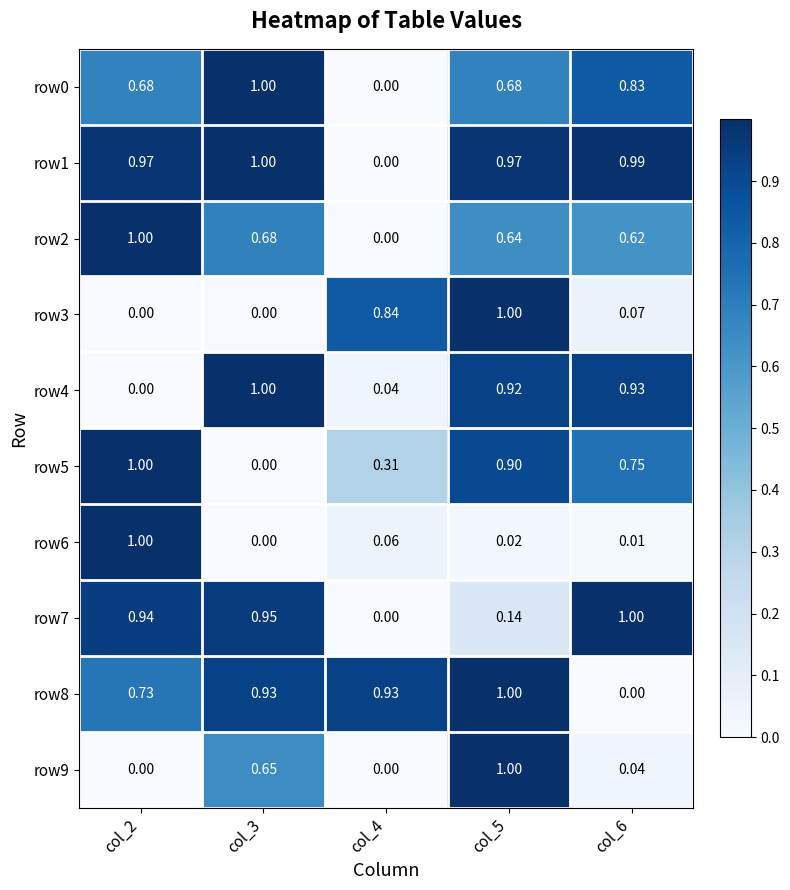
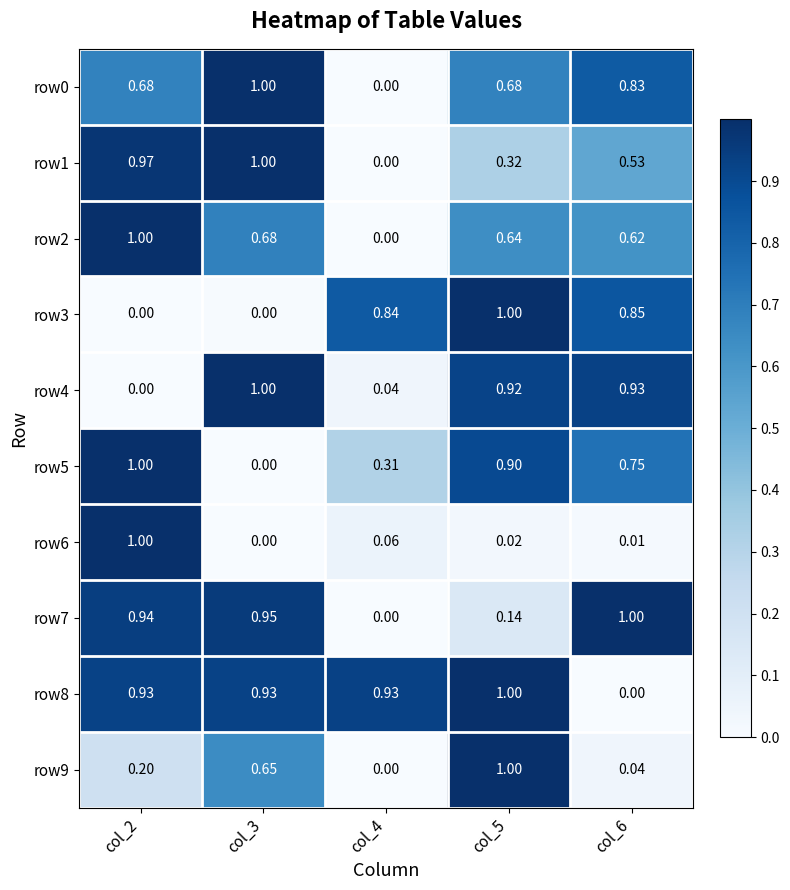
  {
    "row0": {
      "col_2": 0.68,
      "col_3": 1.00,
      "col_4": 0.00,
      "col_5": 0.68,
      "col_6": 0.83
    },
    "row1": {
      "col_2": 0.97,
      "col_3": 1.00,
      "col_4": 0.00,
-     "col_5": 0.97,
-     "col_6": 0.99
+     "col_5": 0.32,
+     "col_6": 0.53
    },
    "row2": {
      "col_2": 1.00,
      "col_3": 0.68,
      "col_4": 0.00,
      "col_5": 0.64,
      "col_6": 0.62
    },
    "row3": {
      "col_2": 0.00,
      "col_3": 0.00,
      "col_4": 0.84,
      "col_5": 1.00,
-     "col_6": 0.07
+     "col_6": 0.85
    },
    "row4": {
      "col_2": 0.00,
      "col_3": 1.00,
      "col_4": 0.04,
      "col_5": 0.92,
      "col_6": 0.93
    },
    "row5": {
      "col_2": 1.00,
      "col_3": 0.00,
      "col_4": 0.31,
      "col_5": 0.90,
      "col_6": 0.75
    },
    "row6": {
      "col_2": 1.00,
      "col_3": 0.00,
      "col_4": 0.06,
      "col_5": 0.02,
      "col_6": 0.01
    },
    "row7": {
      "col_2": 0.94,
      "col_3": 0.95,
      "col_4": 0.00,
      "col_5": 0.14,
      "col_6": 1.00
    },
    "row8": {
-     "col_2": 0.73,
+     "col_2": 0.93,
      "col_3": 0.93,
      "col_4": 0.93,
      "col_5": 1.00,
      "col_6": 0.00
    },
    "row9": {
-     "col_2": 0.00,
+     "col_2": 0.20,
      "col_3": 0.65,
      "col_4": 0.00,
      "col_5": 1.00,
      "col_6": 0.04
    }
  }
